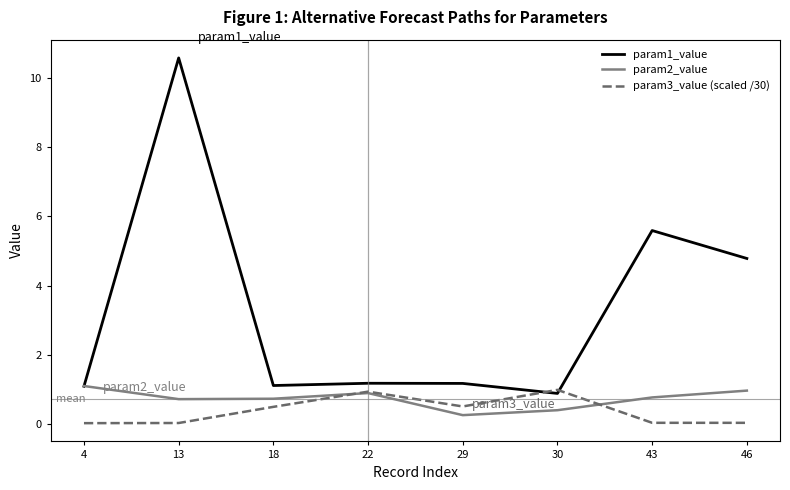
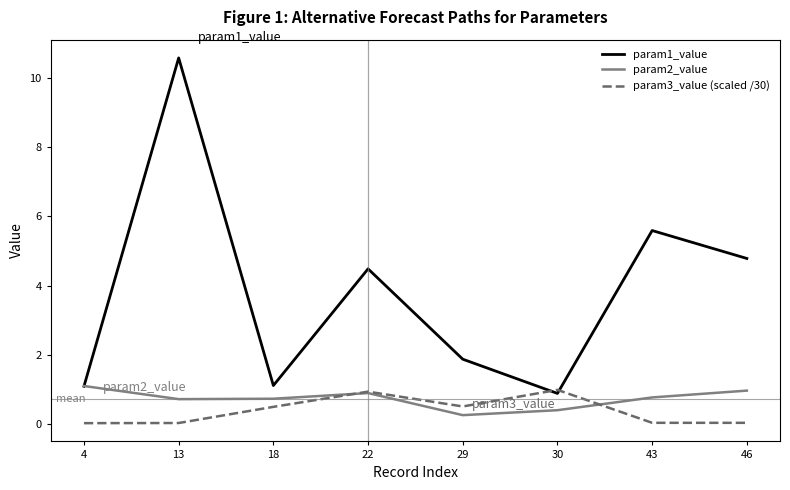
  {
    "param1_value": {
      "13": 10.6,
      "18": 1.1,
-     "22": 1.2,
-     "29": 1.2,
+     "22": 4.5,
+     "29": 1.9,
      "30": 0.9,
      "43": 5.6,
      "46": 4.8
    }
  }
